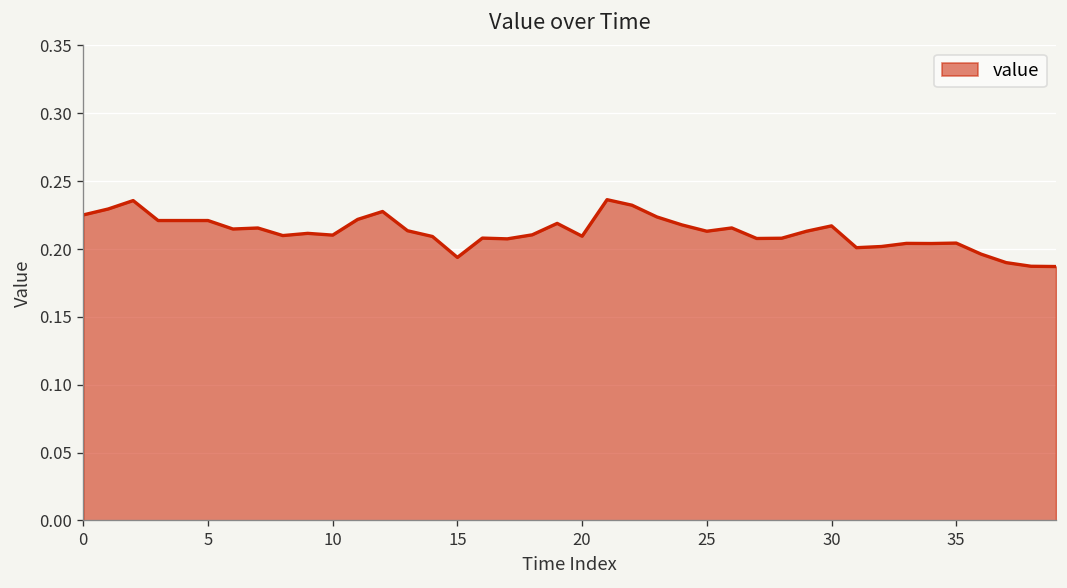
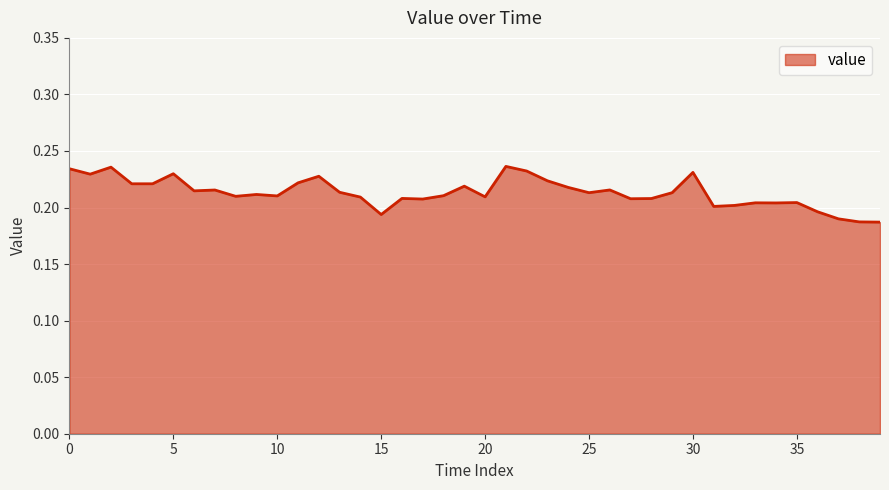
  {
-   "0": 0.225,
-   "5": 0.221,
+   "0": 0.234,
+   "5": 0.230,
    "10": 0.210,
    "15": 0.194,
    "20": 0.209,
    "25": 0.213,
-   "30": 0.217,
+   "30": 0.231,
    "35": 0.204
  }
